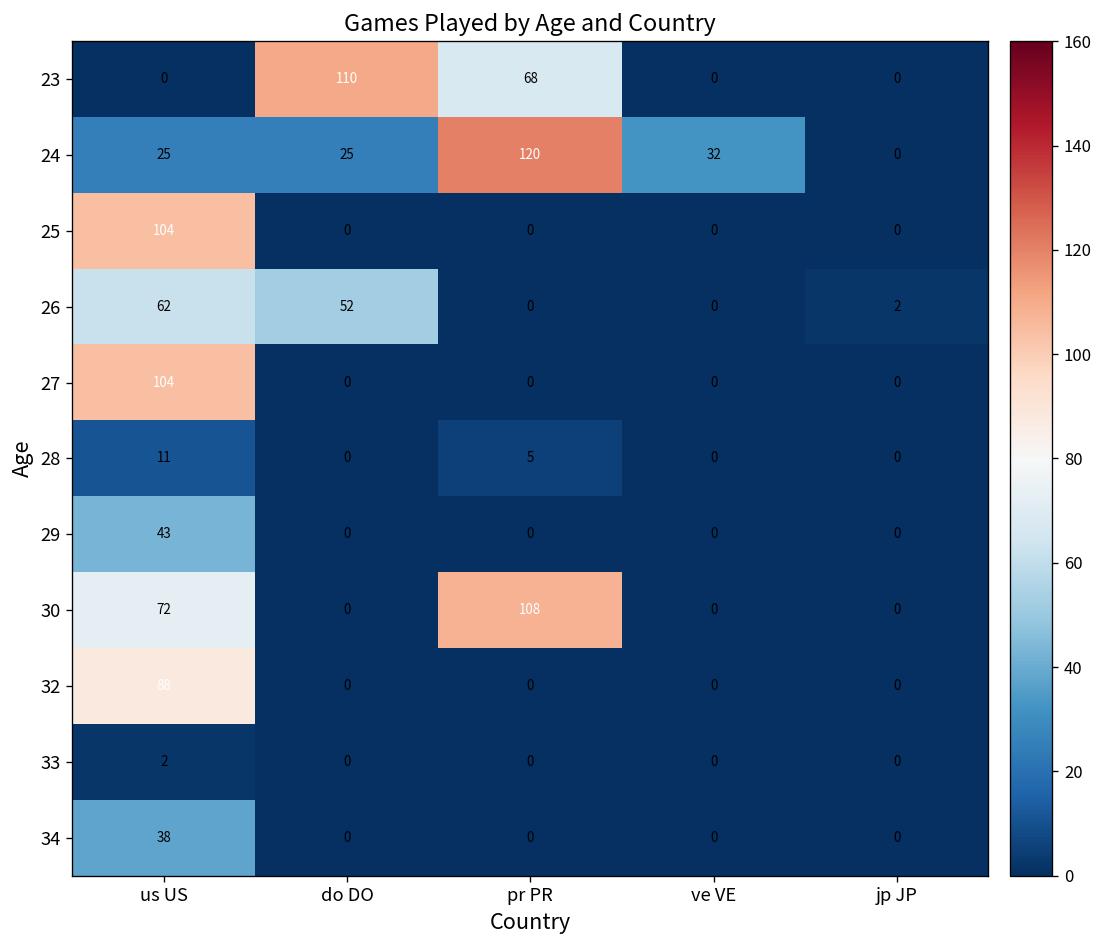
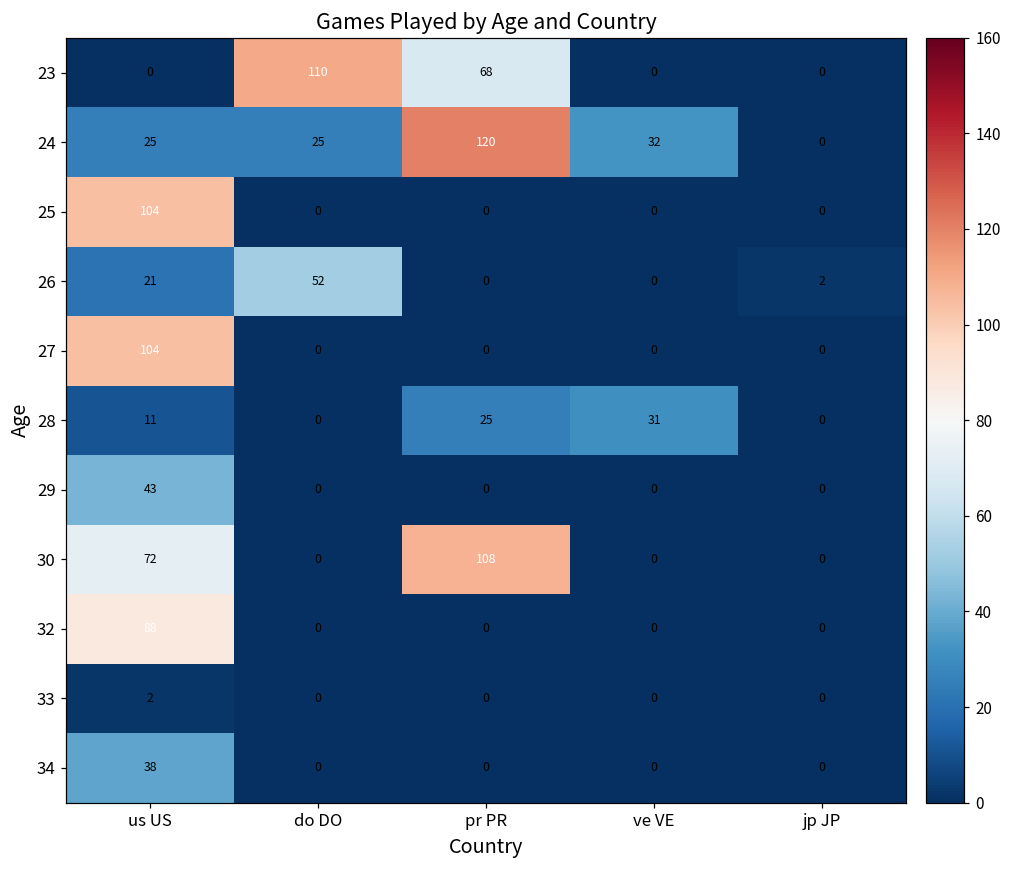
  {
    "23": {
      "us US": 0,
      "do DO": 110,
      "pr PR": 68,
      "ve VE": 0,
      "jp JP": 0
    },
    "24": {
      "us US": 25,
      "do DO": 25,
      "pr PR": 120,
      "ve VE": 32,
      "jp JP": 0
    },
    "25": {
      "us US": 104,
      "do DO": 0,
      "pr PR": 0,
      "ve VE": 0,
      "jp JP": 0
    },
    "26": {
-     "us US": 62,
+     "us US": 21,
      "do DO": 52,
      "pr PR": 0,
      "ve VE": 0,
      "jp JP": 2
    },
    "27": {
      "us US": 104,
      "do DO": 0,
      "pr PR": 0,
      "ve VE": 0,
      "jp JP": 0
    },
    "28": {
      "us US": 11,
      "do DO": 0,
-     "pr PR": 5,
-     "ve VE": 0,
+     "pr PR": 25,
+     "ve VE": 31,
      "jp JP": 0
    },
    "29": {
      "us US": 43,
      "do DO": 0,
      "pr PR": 0,
      "ve VE": 0,
      "jp JP": 0
    },
    "30": {
      "us US": 72,
      "do DO": 0,
      "pr PR": 108,
      "ve VE": 0,
      "jp JP": 0
    },
    "32": {
      "do DO": 0,
      "pr PR": 0,
      "ve VE": 0,
      "jp JP": 0
    },
    "33": {
      "us US": 2,
      "do DO": 0,
      "pr PR": 0,
      "ve VE": 0,
      "jp JP": 0
    },
    "34": {
      "us US": 38,
      "do DO": 0,
      "pr PR": 0,
      "ve VE": 0,
      "jp JP": 0
    }
  }
